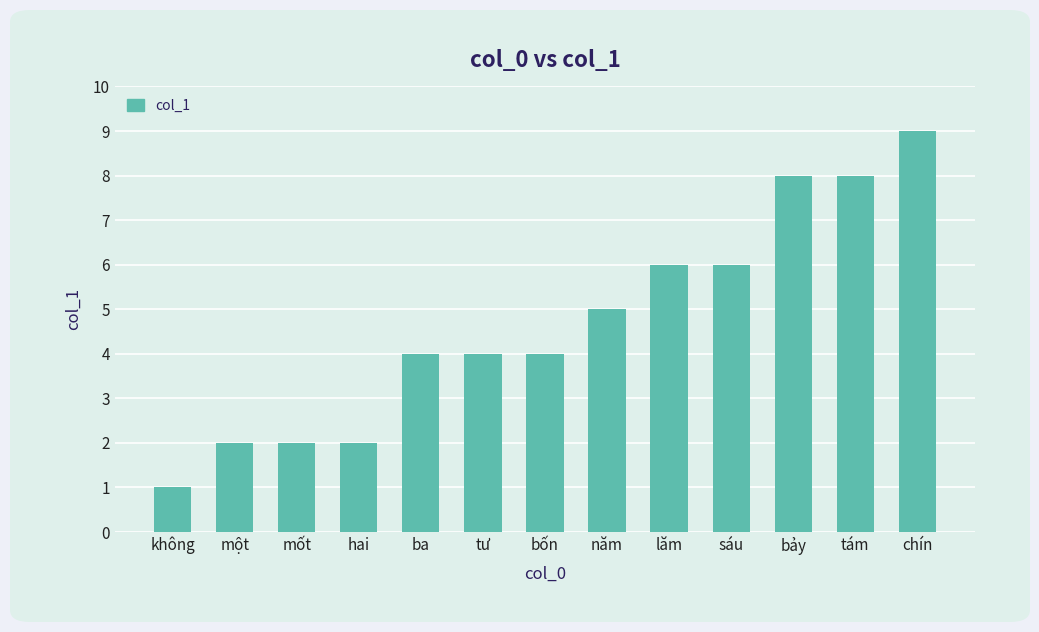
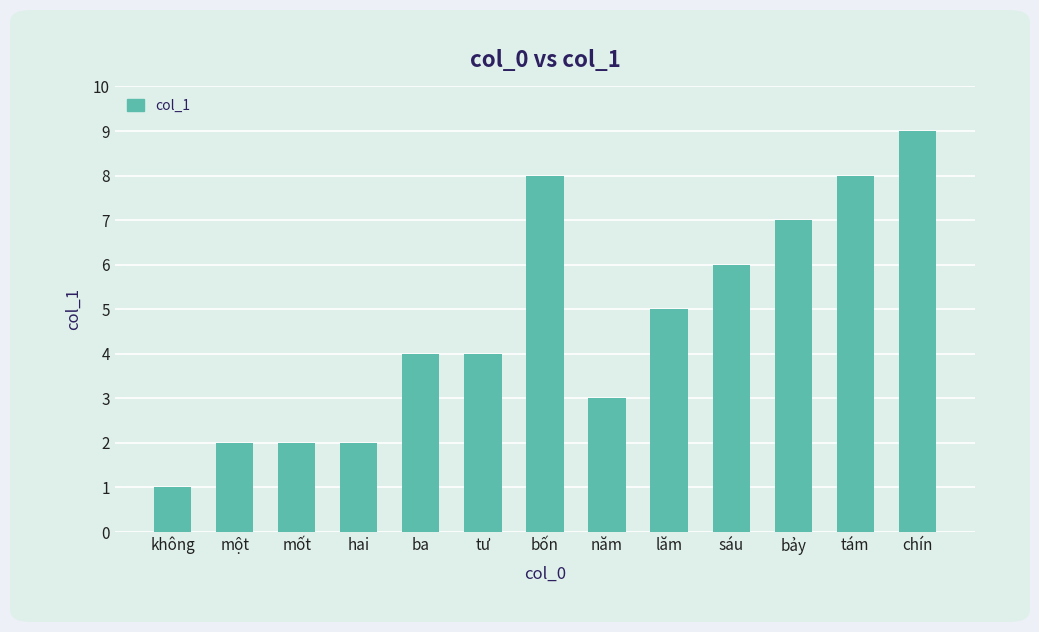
  {
    "không": 1,
    "một": 2,
    "mốt": 2,
    "hai": 2,
    "ba": 4,
    "tư": 4,
-   "bốn": 4,
-   "năm": 5,
-   "lăm": 6,
+   "bốn": 8,
+   "năm": 3,
+   "lăm": 5,
    "sáu": 6,
-   "bảy": 8,
+   "bảy": 7,
    "tám": 8,
    "chín": 9
  }
